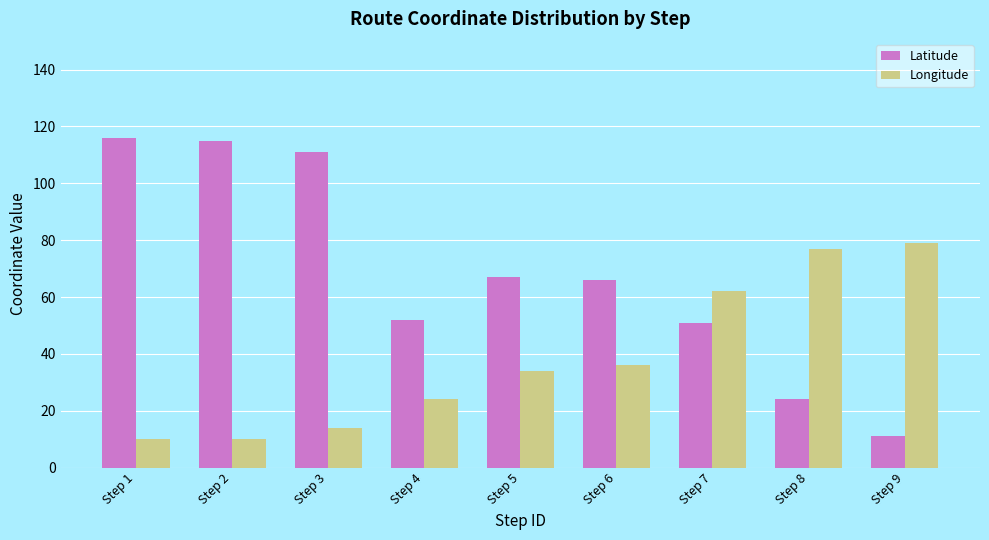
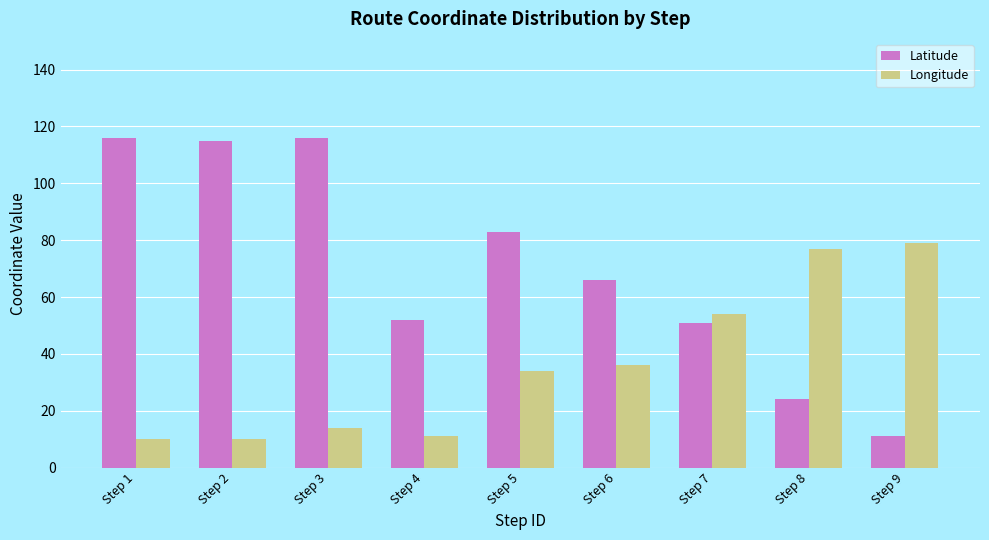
  {
    "Latitude": {
      "Step 1": 116,
      "Step 2": 115,
-     "Step 3": 111,
+     "Step 3": 116,
      "Step 4": 52,
-     "Step 5": 67,
+     "Step 5": 83,
      "Step 6": 66,
      "Step 7": 51,
      "Step 8": 24,
      "Step 9": 11
    },
    "Longitude": {
      "Step 1": 10,
      "Step 2": 10,
      "Step 3": 14,
-     "Step 4": 24,
+     "Step 4": 11,
      "Step 5": 34,
      "Step 6": 36,
-     "Step 7": 62,
+     "Step 7": 54,
      "Step 8": 77,
      "Step 9": 79
    }
  }
